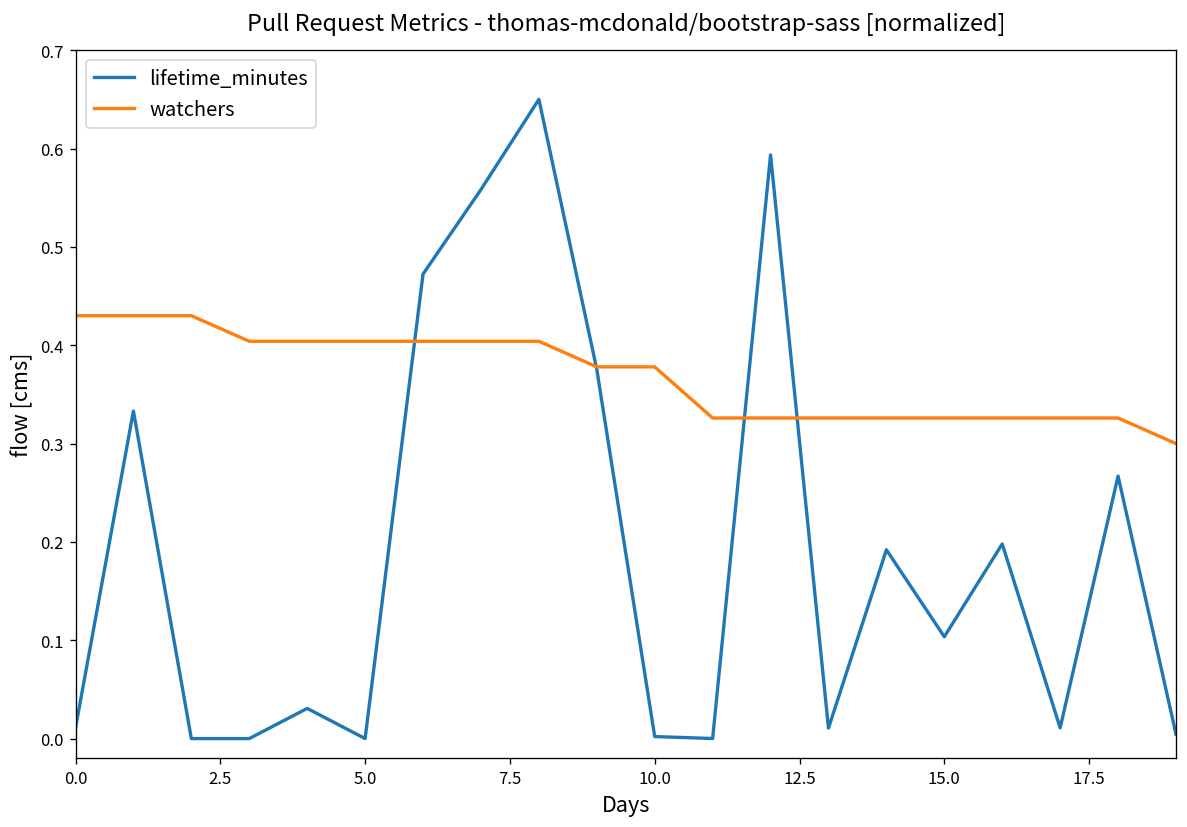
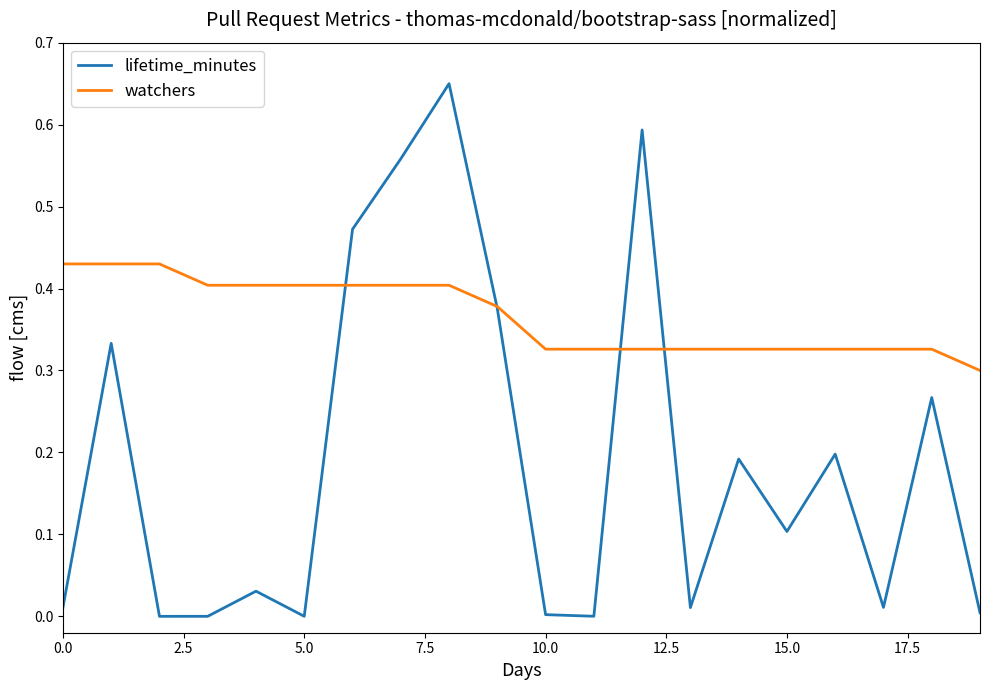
  {
    "lifetime_minutes": {
      "0.0": 0.01,
      "5.0": 0.00,
      "10.0": 0.00,
      "15.0": 0.10
    },
    "watchers": {
      "0.0": 0.43,
      "5.0": 0.40,
-     "10.0": 0.38,
+     "10.0": 0.33,
      "15.0": 0.33
    }
  }
